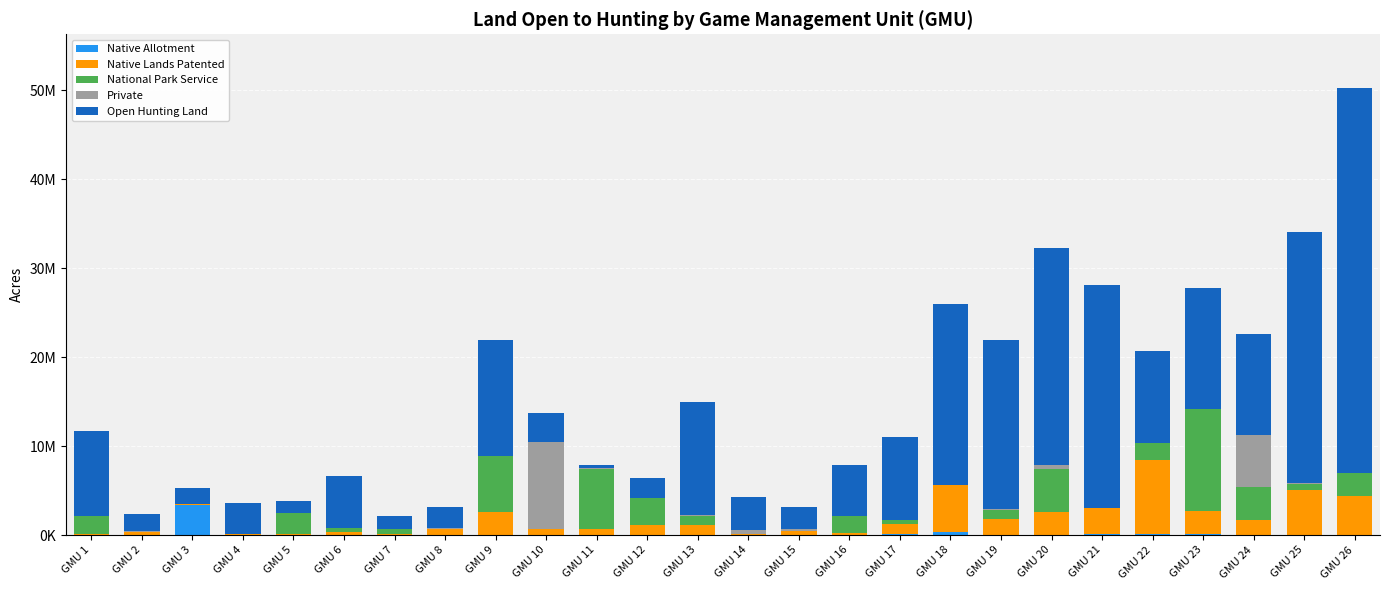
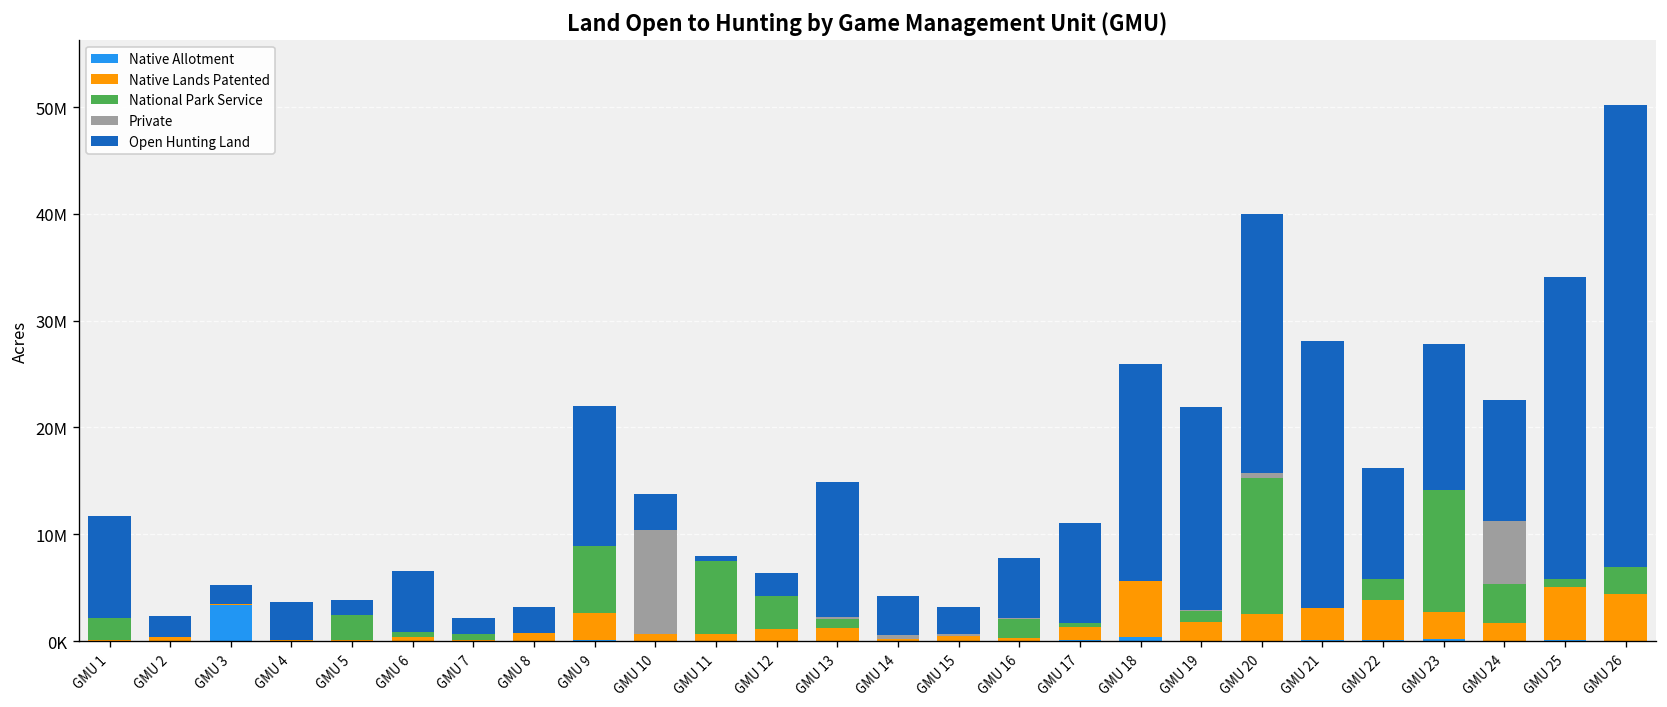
  {
    "Native Allotment": {
      "GMU 3": 3000000,
      "GMU 18": 0
    },
    "Native Lands Patented": {
      "GMU 2": 0,
      "GMU 6": 0,
      "GMU 8": 1000000,
      "GMU 9": 3000000,
      "GMU 10": 1000000,
      "GMU 11": 1000000,
      "GMU 12": 1000000,
      "GMU 13": 1000000,
      "GMU 15": 0,
      "GMU 17": 1000000,
      "GMU 18": 5000000,
      "GMU 19": 2000000,
      "GMU 20": 3000000,
      "GMU 21": 3000000,
-     "GMU 22": 8000000,
+     "GMU 22": 4000000,
      "GMU 23": 3000000,
      "GMU 24": 2000000,
      "GMU 25": 5000000,
      "GMU 26": 4000000
    },
    "National Park Service": {
      "GMU 1": 2000000,
      "GMU 2": 0,
      "GMU 3": 0,
      "GMU 5": 2000000,
      "GMU 6": 0,
      "GMU 7": 1000000,
      "GMU 8": 0,
      "GMU 9": 6000000,
      "GMU 10": 0,
      "GMU 11": 7000000,
      "GMU 12": 3000000,
      "GMU 13": 1000000,
      "GMU 14": 0,
      "GMU 16": 2000000,
      "GMU 17": 0,
      "GMU 18": 0,
      "GMU 19": 1000000,
-     "GMU 20": 5000000,
+     "GMU 20": 13000000,
      "GMU 21": 0,
      "GMU 22": 2000000,
      "GMU 23": 11000000,
      "GMU 24": 4000000,
      "GMU 25": 1000000,
      "GMU 26": 3000000
    },
    "Private": {
      "GMU 10": 10000000,
      "GMU 14": 0,
      "GMU 20": 0,
      "GMU 24": 6000000
    },
    "Open Hunting Land": {
      "GMU 1": 10000000,
      "GMU 2": 2000000,
      "GMU 3": 2000000,
      "GMU 4": 4000000,
      "GMU 5": 1000000,
      "GMU 6": 6000000,
      "GMU 7": 1000000,
      "GMU 8": 2000000,
      "GMU 9": 13000000,
      "GMU 10": 3000000,
      "GMU 11": 0,
      "GMU 12": 2000000,
      "GMU 13": 13000000,
      "GMU 14": 4000000,
      "GMU 15": 3000000,
      "GMU 16": 6000000,
      "GMU 17": 9000000,
      "GMU 18": 20000000,
      "GMU 19": 19000000,
      "GMU 20": 24000000,
      "GMU 21": 25000000,
      "GMU 22": 10000000,
      "GMU 23": 14000000,
      "GMU 24": 11000000,
      "GMU 25": 28000000,
      "GMU 26": 43000000
    }
  }
